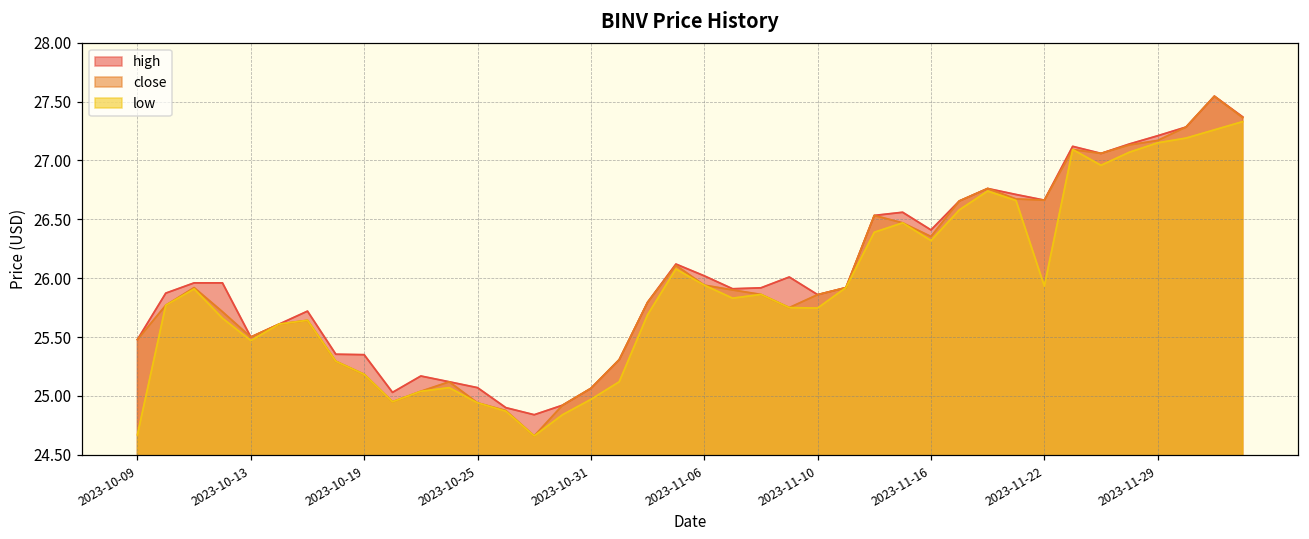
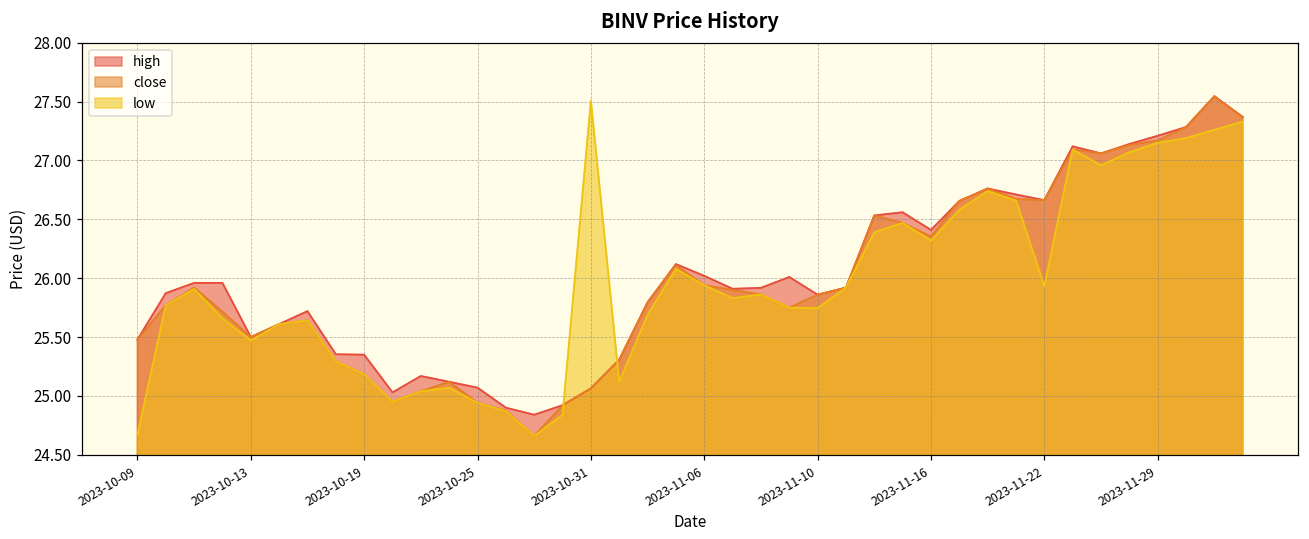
  {
    "low": {
      "2023-10-09": 24.67,
      "2023-10-13": 25.47,
-     "2023-10-31": 24.97,
+     "2023-10-31": 27.51,
      "2023-11-10": 25.75,
      "2023-11-16": 26.32,
      "2023-11-22": 25.93
    }
  }
